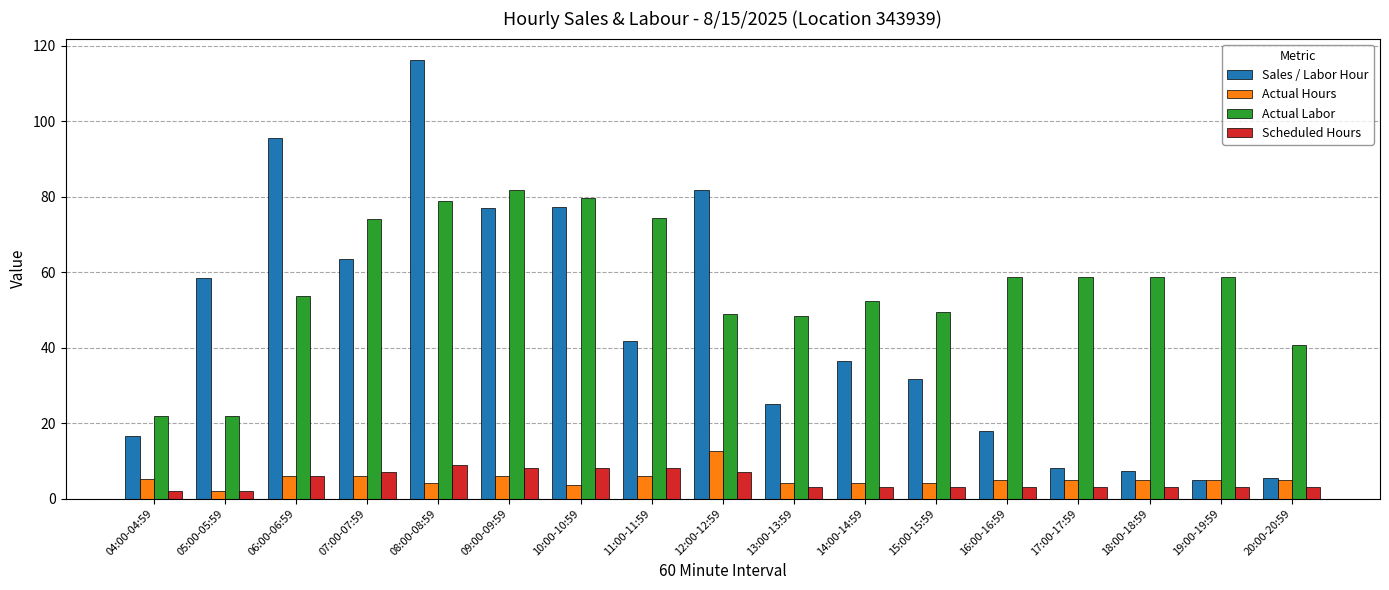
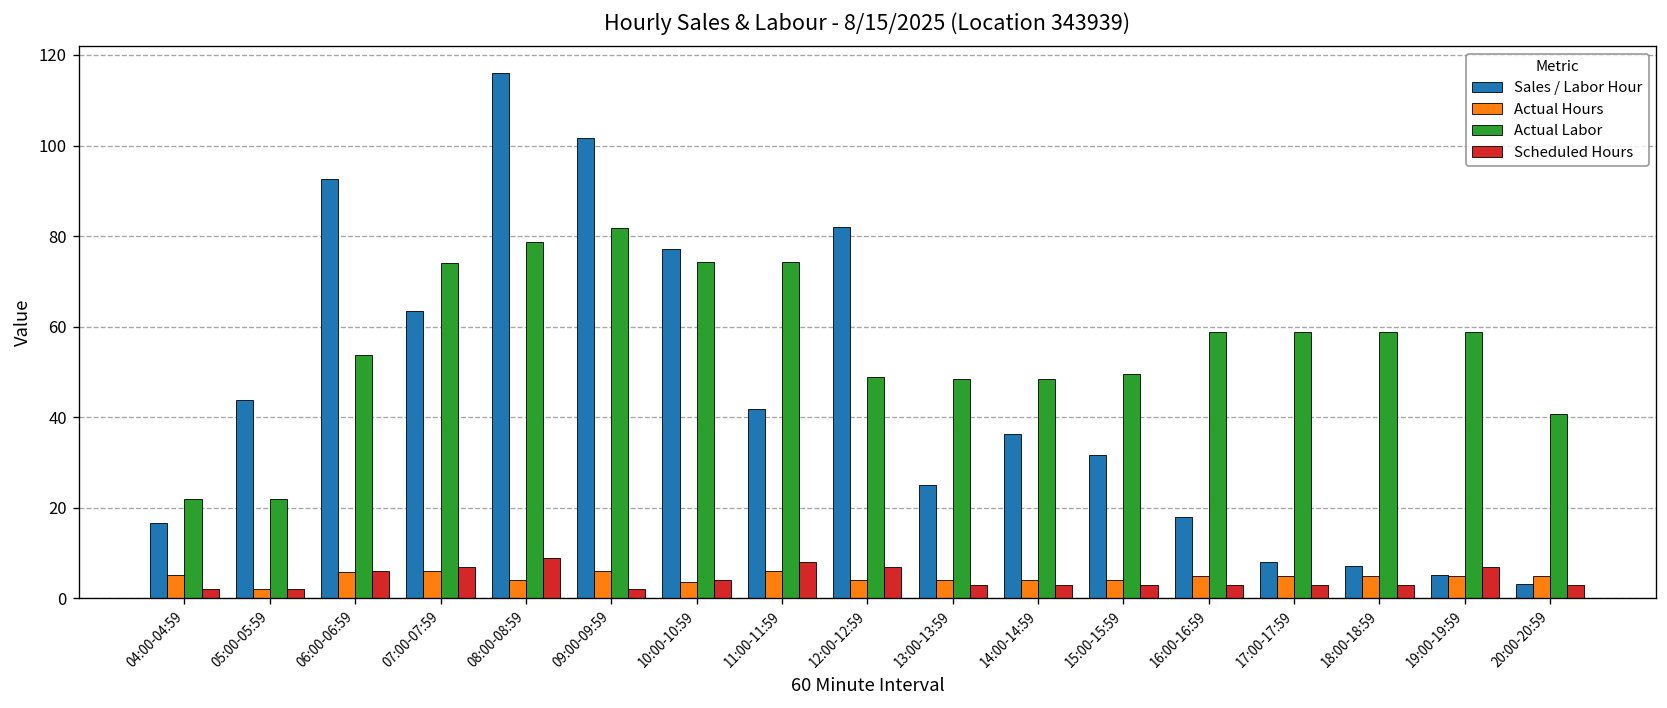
  {
    "Sales / Labor Hour": {
      "04:00-04:59": 17,
-     "05:00-05:59": 58,
-     "06:00-06:59": 95,
+     "05:00-05:59": 44,
+     "06:00-06:59": 93,
      "07:00-07:59": 63,
      "08:00-08:59": 116,
-     "09:00-09:59": 77,
+     "09:00-09:59": 102,
      "10:00-10:59": 77,
      "11:00-11:59": 42,
      "12:00-12:59": 82,
      "13:00-13:59": 25,
      "14:00-14:59": 36,
      "15:00-15:59": 32,
      "16:00-16:59": 18,
      "17:00-17:59": 8,
      "18:00-18:59": 7,
      "19:00-19:59": 5,
-     "20:00-20:59": 5
+     "20:00-20:59": 3
    },
    "Actual Hours": {
      "04:00-04:59": 5,
      "05:00-05:59": 2,
      "06:00-06:59": 6,
      "07:00-07:59": 6,
      "08:00-08:59": 4,
      "09:00-09:59": 6,
      "10:00-10:59": 4,
      "11:00-11:59": 6,
-     "12:00-12:59": 12,
+     "12:00-12:59": 4,
      "13:00-13:59": 4,
      "14:00-14:59": 4,
      "15:00-15:59": 4,
      "16:00-16:59": 5,
      "17:00-17:59": 5,
      "18:00-18:59": 5,
      "19:00-19:59": 5,
      "20:00-20:59": 5
    },
    "Actual Labor": {
      "04:00-04:59": 22,
      "05:00-05:59": 22,
      "06:00-06:59": 54,
      "07:00-07:59": 74,
      "08:00-08:59": 79,
      "09:00-09:59": 82,
-     "10:00-10:59": 80,
+     "10:00-10:59": 74,
      "11:00-11:59": 74,
      "12:00-12:59": 49,
      "13:00-13:59": 48,
-     "14:00-14:59": 52,
+     "14:00-14:59": 49,
      "15:00-15:59": 49,
      "16:00-16:59": 59,
      "17:00-17:59": 59,
      "18:00-18:59": 59,
      "19:00-19:59": 59,
      "20:00-20:59": 41
    },
    "Scheduled Hours": {
      "04:00-04:59": 2,
      "05:00-05:59": 2,
      "06:00-06:59": 6,
      "07:00-07:59": 7,
      "08:00-08:59": 9,
-     "09:00-09:59": 8,
-     "10:00-10:59": 8,
+     "09:00-09:59": 2,
+     "10:00-10:59": 4,
      "11:00-11:59": 8,
      "12:00-12:59": 7,
      "13:00-13:59": 3,
      "14:00-14:59": 3,
      "15:00-15:59": 3,
      "16:00-16:59": 3,
      "17:00-17:59": 3,
      "18:00-18:59": 3,
-     "19:00-19:59": 3,
+     "19:00-19:59": 7,
      "20:00-20:59": 3
    }
  }
